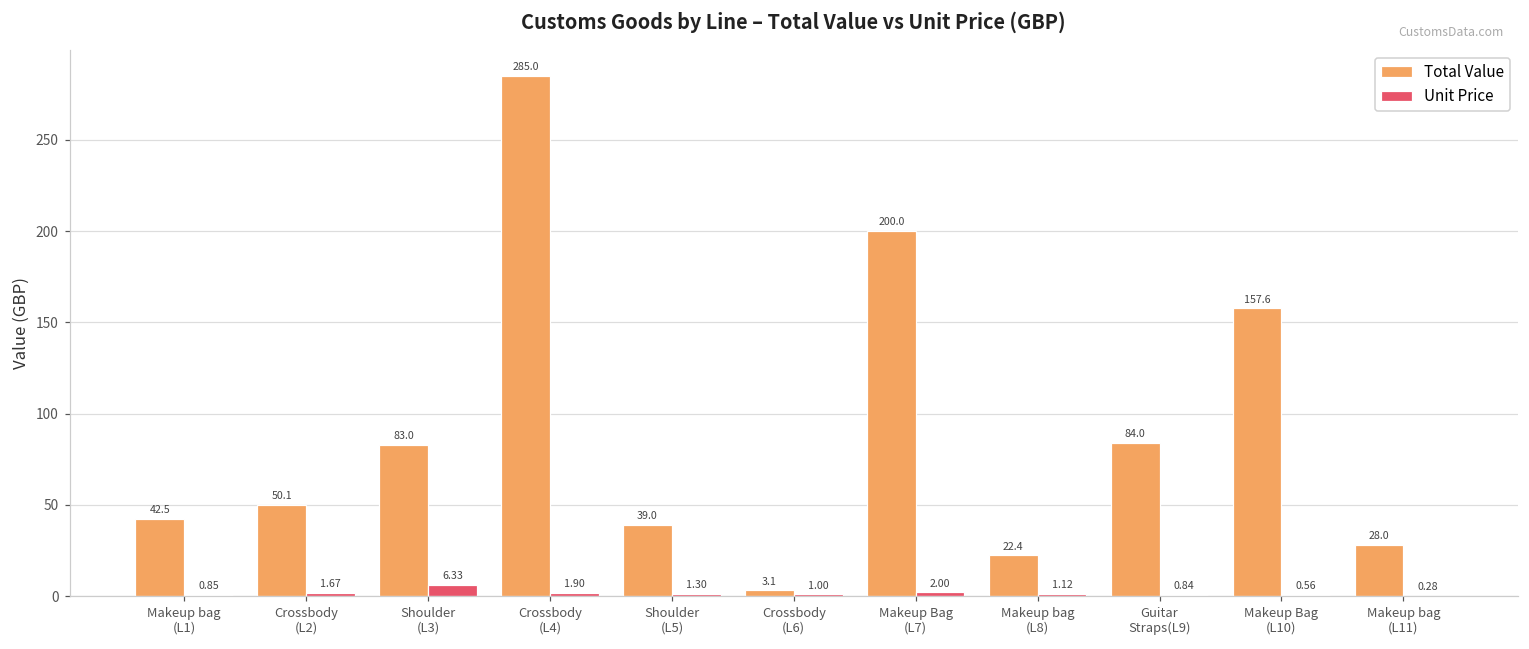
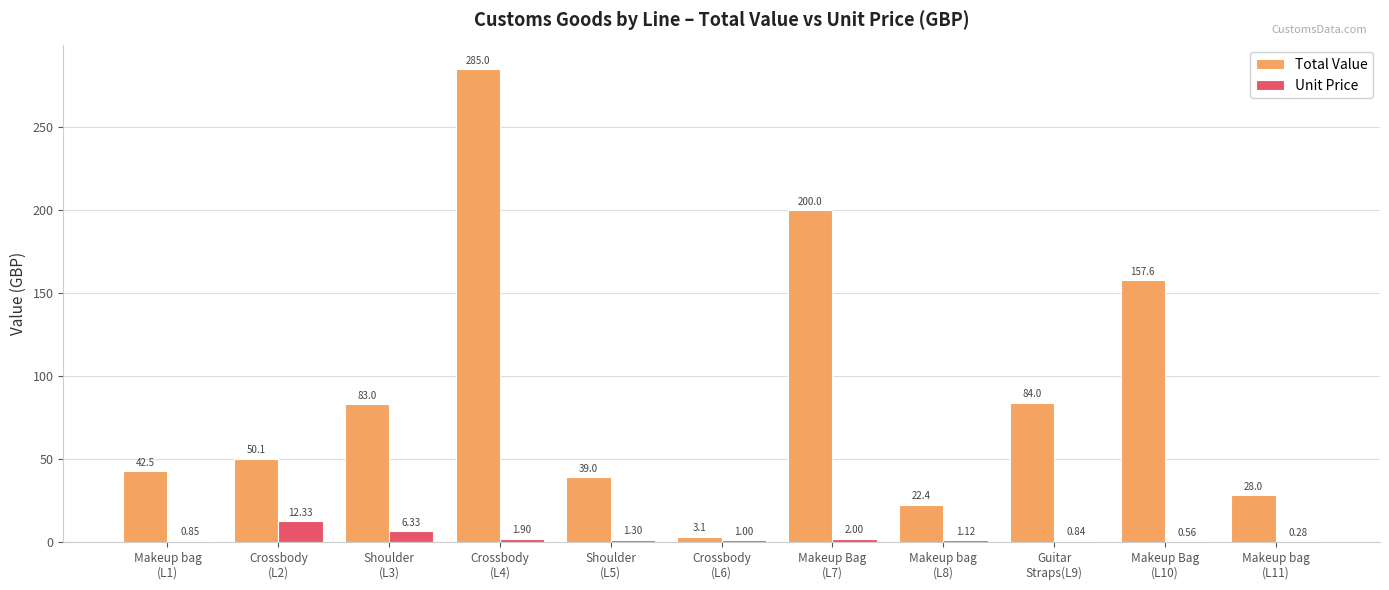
  {
    "Total Value": {
      "Makeup bag (L1)": 42.5,
      "Crossbody (L2)": 50.1,
      "Shoulder (L3)": 83.0,
      "Crossbody (L4)": 285.0,
      "Shoulder (L5)": 39.0,
      "Crossbody (L6)": 3.1,
      "Makeup Bag (L7)": 200.0,
      "Makeup bag (L8)": 22.4,
      "Guitar Straps(L9)": 84.0,
      "Makeup Bag (L10)": 157.6,
      "Makeup bag (L11)": 28.0
    },
    "Unit Price": {
      "Makeup bag (L1)": 0.85,
-     "Crossbody (L2)": 1.67,
+     "Crossbody (L2)": 12.33,
      "Shoulder (L3)": 6.33,
      "Crossbody (L4)": 1.90,
      "Shoulder (L5)": 1.30,
      "Crossbody (L6)": 1.00,
      "Makeup Bag (L7)": 2.00,
      "Makeup bag (L8)": 1.12,
      "Guitar Straps(L9)": 0.84,
      "Makeup Bag (L10)": 0.56,
      "Makeup bag (L11)": 0.28
    }
  }
